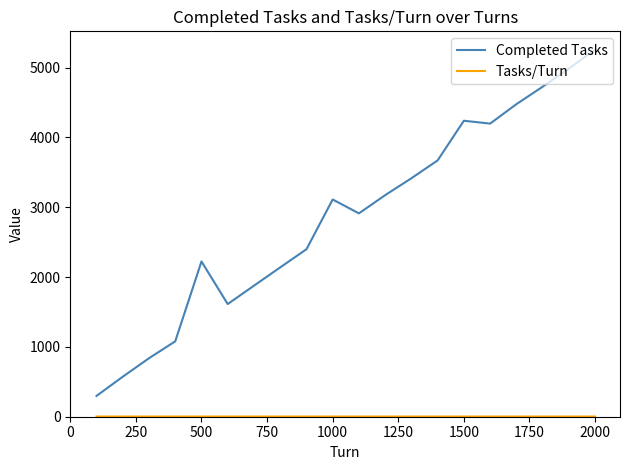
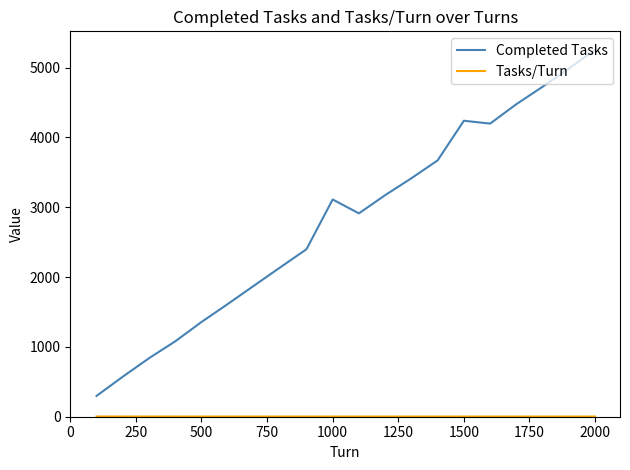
  {
    "Completed Tasks": {
-     "500": 2200,
+     "500": 1400,
      "1000": 3100,
      "1500": 4200
    },
    "Tasks/Turn": {
      "500": 0,
      "1000": 0,
      "1500": 0,
      "2000": 0
    }
  }
